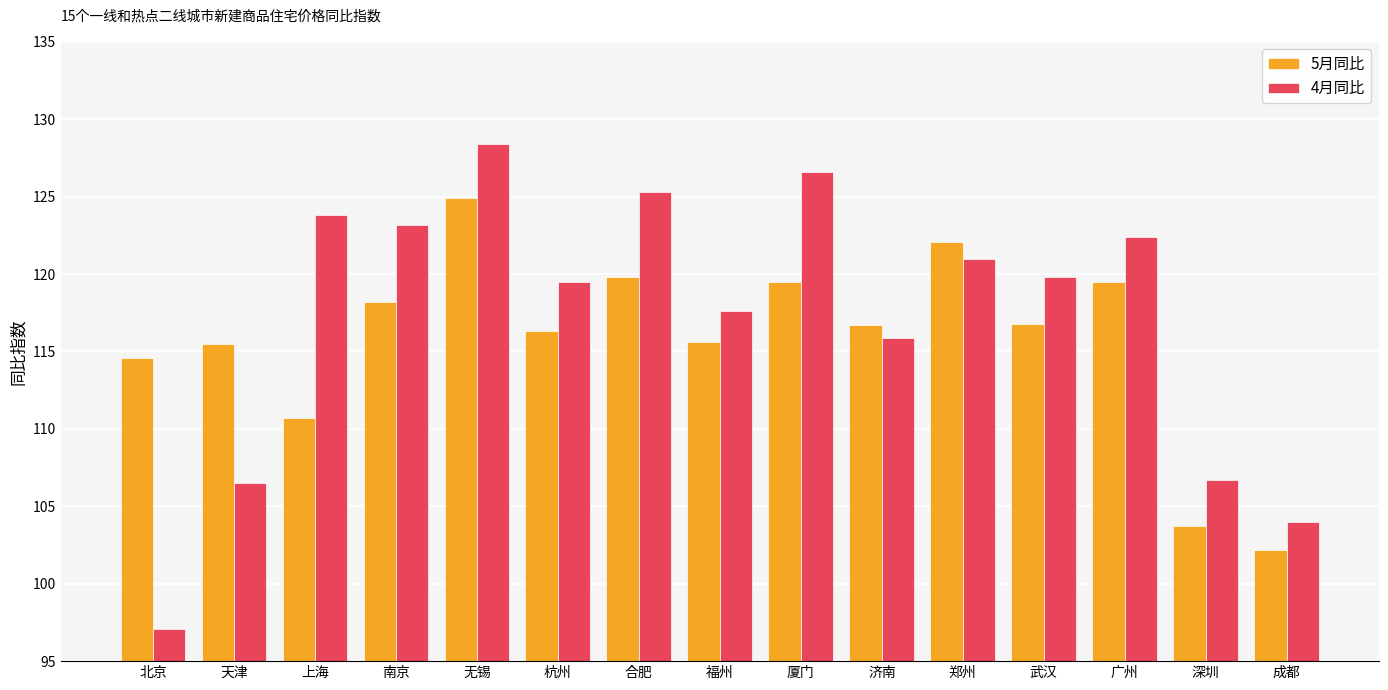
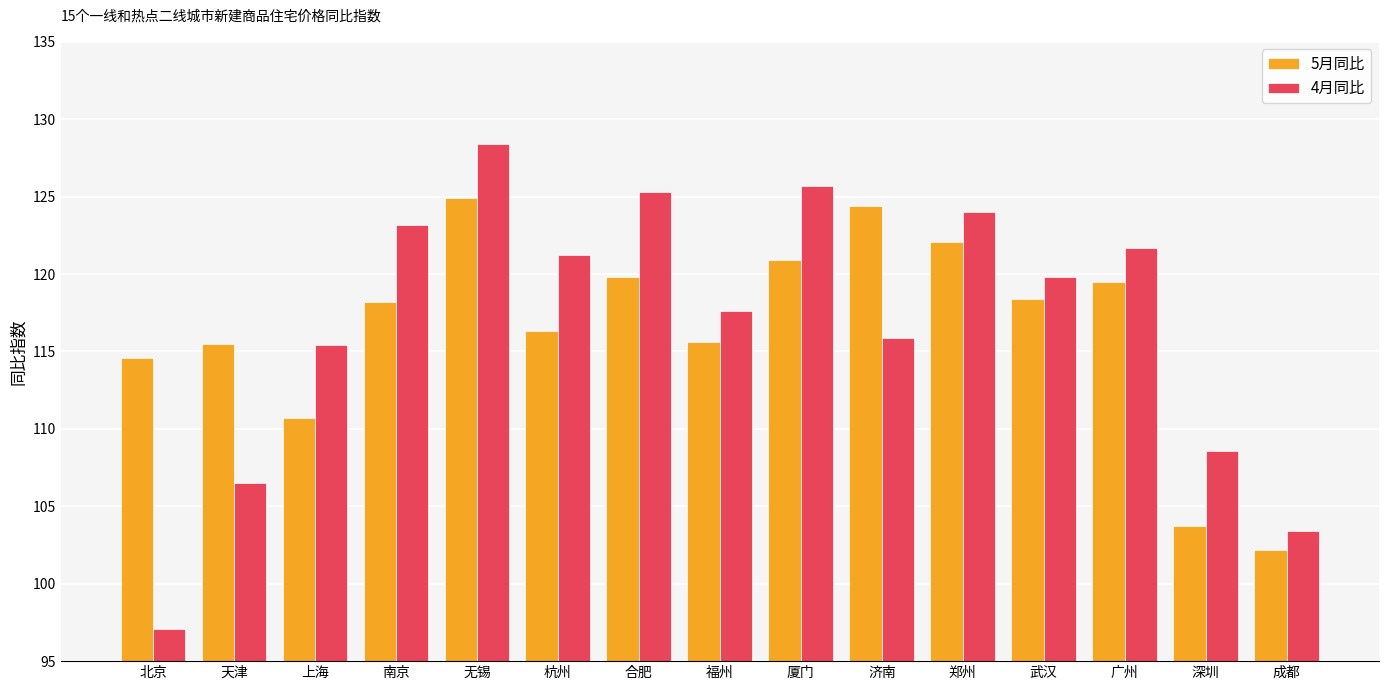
  {
    "5月同比": {
      "北京": 114.6,
      "天津": 115.5,
      "上海": 110.7,
      "南京": 118.2,
      "无锡": 124.9,
      "杭州": 116.3,
      "合肥": 119.8,
      "福州": 115.6,
-     "厦门": 119.5,
-     "济南": 116.7,
+     "厦门": 120.9,
+     "济南": 124.4,
      "郑州": 122.1,
-     "武汉": 116.8,
+     "武汉": 118.4,
      "广州": 119.5,
      "深圳": 103.7,
      "成都": 102.2
    },
    "4月同比": {
      "北京": 97.1,
      "天津": 106.5,
-     "上海": 123.8,
+     "上海": 115.4,
      "南京": 123.2,
      "无锡": 128.4,
-     "杭州": 119.5,
+     "杭州": 121.2,
      "合肥": 125.3,
      "福州": 117.6,
-     "厦门": 126.6,
+     "厦门": 125.7,
      "济南": 115.9,
-     "郑州": 121,
+     "郑州": 124,
      "武汉": 119.8,
-     "广州": 122.4,
-     "深圳": 106.7,
-     "成都": 104.0
+     "广州": 121.7,
+     "深圳": 108.6,
+     "成都": 103.4
    }
  }
